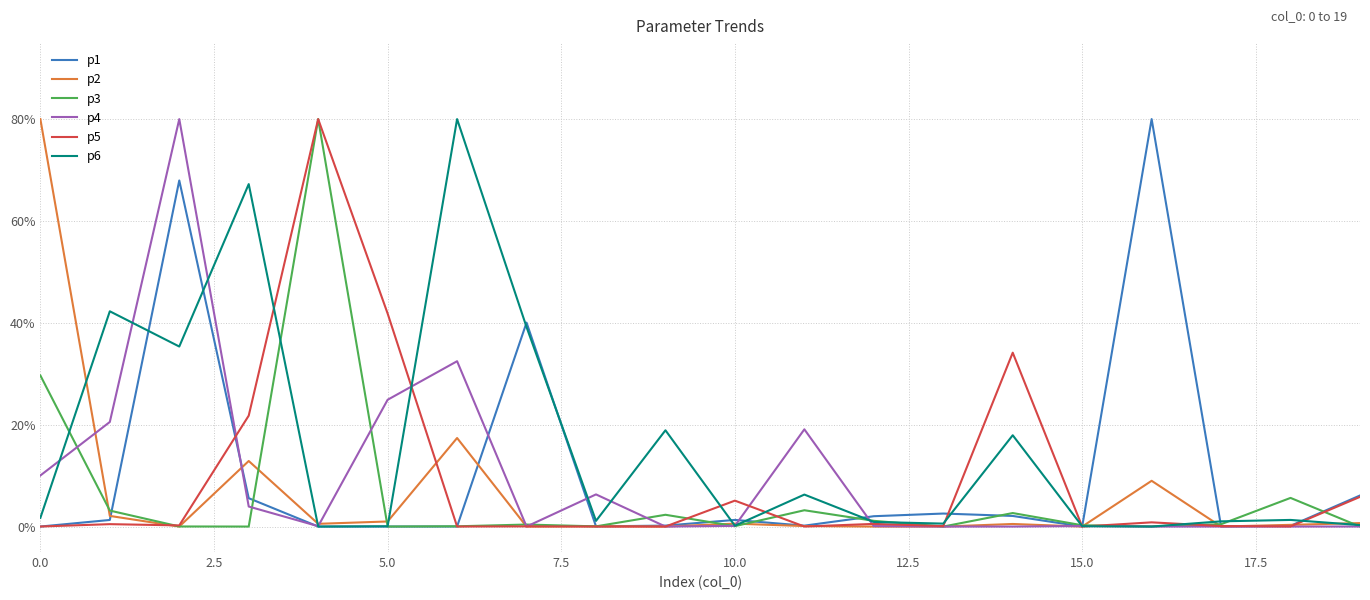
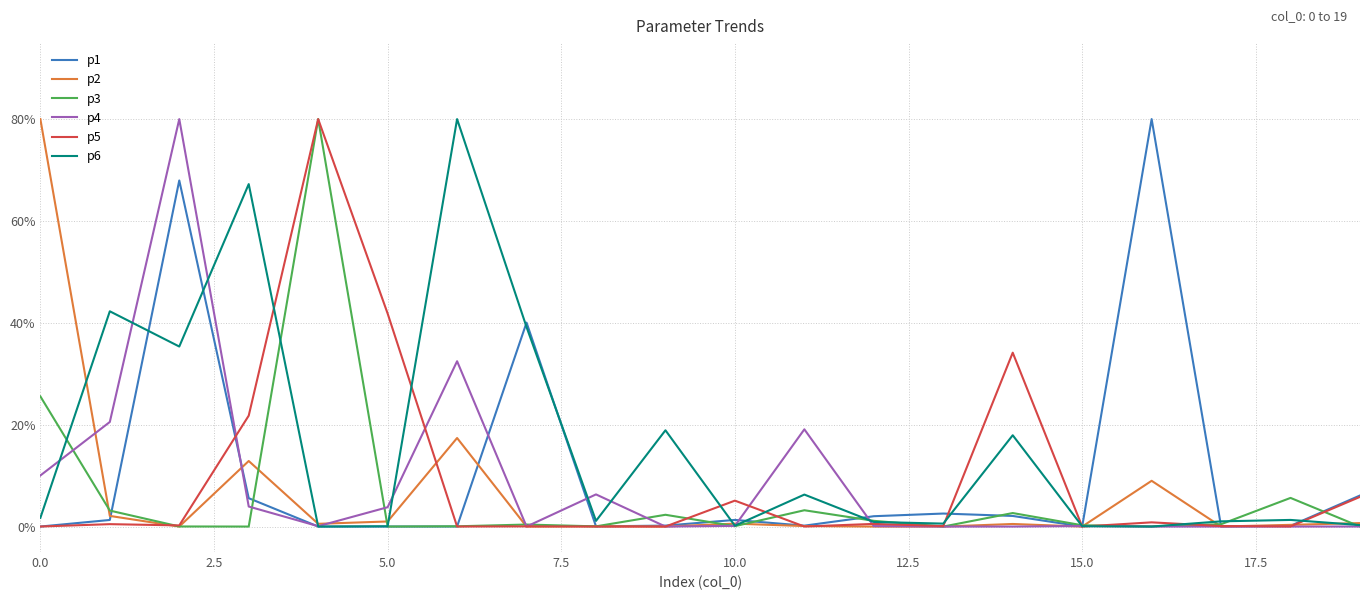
  {
    "p1": {
      "10.0": "1%"
    },
    "p3": {
-     "0.0": "30%"
+     "0.0": "26%"
    },
    "p4": {
      "0.0": "10%",
-     "5.0": "25%"
+     "5.0": "4%"
    },
    "p6": {
      "0.0": "2%"
    }
  }
